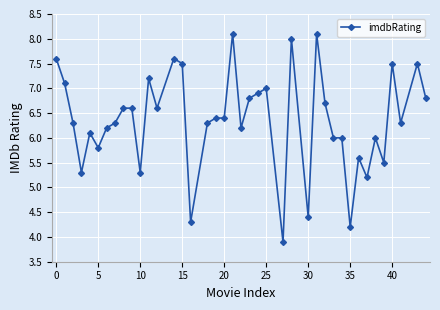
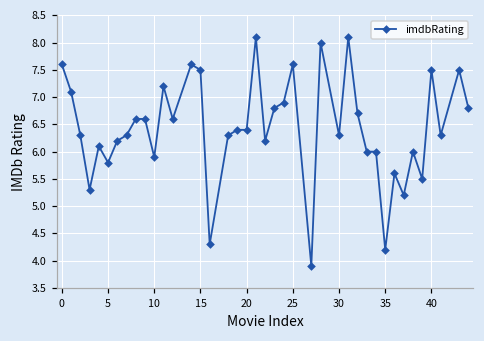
  {
    "0": 7.6,
    "5": 5.8,
-   "10": 5.3,
+   "10": 5.9,
    "15": 7.5,
    "20": 6.4,
-   "25": 7.0,
-   "30": 4.4,
+   "25": 7.6,
+   "30": 6.3,
    "35": 4.2,
    "40": 7.5
  }
